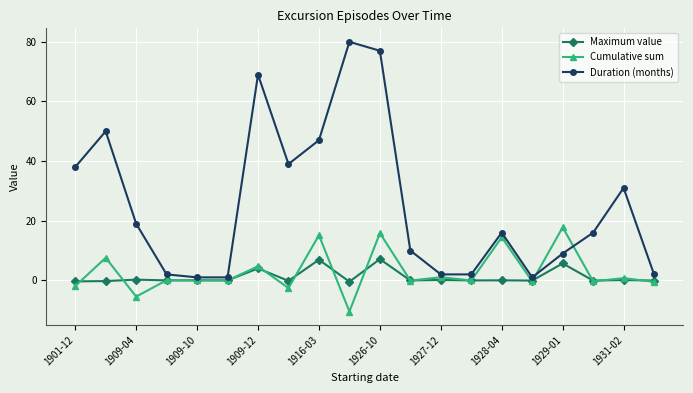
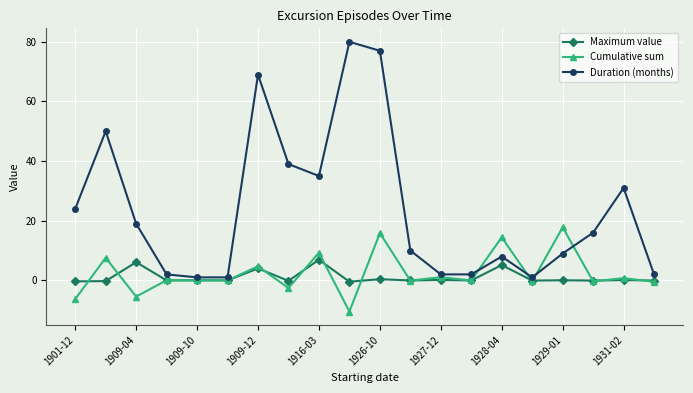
  {
    "Maximum value": {
      "1901-12": 0,
-     "1909-04": 0,
+     "1909-04": 6,
      "1916-03": 7,
-     "1926-10": 7,
+     "1926-10": 0,
      "1927-12": 0,
-     "1928-04": 0,
-     "1929-01": 6
+     "1928-04": 5,
+     "1929-01": 0
    },
    "Cumulative sum": {
-     "1901-12": -2,
+     "1901-12": -6,
      "1909-04": -5,
-     "1916-03": 15,
+     "1916-03": 9,
      "1926-10": 16,
      "1927-12": 1,
      "1928-04": 14,
      "1929-01": 18
    },
    "Duration (months)": {
-     "1901-12": 38,
+     "1901-12": 24,
      "1909-04": 19,
      "1909-10": 1,
      "1909-12": 69,
-     "1916-03": 47,
+     "1916-03": 35,
      "1926-10": 77,
      "1927-12": 2,
-     "1928-04": 16,
+     "1928-04": 8,
      "1929-01": 9,
      "1931-02": 31
    }
  }
